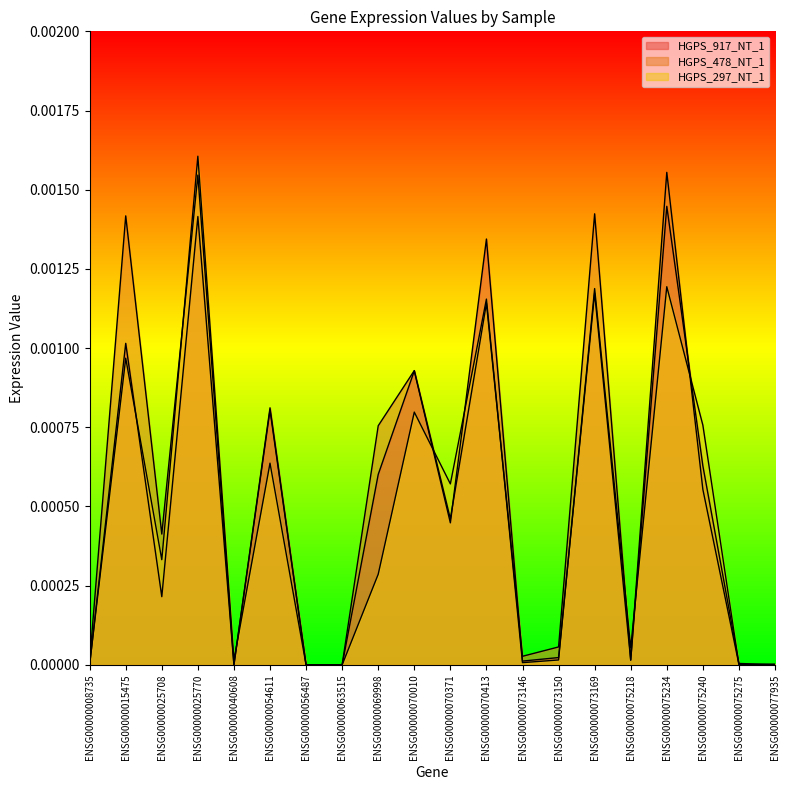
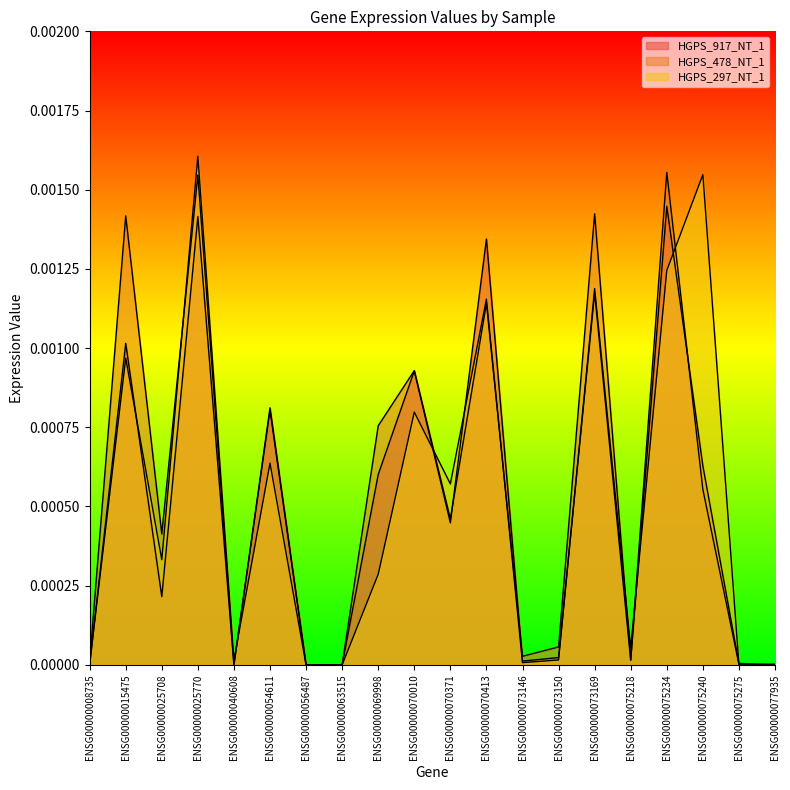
  {
    "HGPS_297_NT_1": {
      "ENSG00000015475": 0.00097,
      "ENSG00000025708": 0.00033,
      "ENSG00000025770": 0.00161,
      "ENSG00000040608": 0.00002,
      "ENSG00000054611": 0.00064,
      "ENSG00000069998": 0.00029,
      "ENSG00000070010": 0.00080,
      "ENSG00000070371": 0.00057,
      "ENSG00000070413": 0.00115,
      "ENSG00000073169": 0.00119,
      "ENSG00000075218": 0.00005,
-     "ENSG00000075234": 0.00119,
-     "ENSG00000075240": 0.00076
+     "ENSG00000075234": 0.00125,
+     "ENSG00000075240": 0.00155
    }
  }
